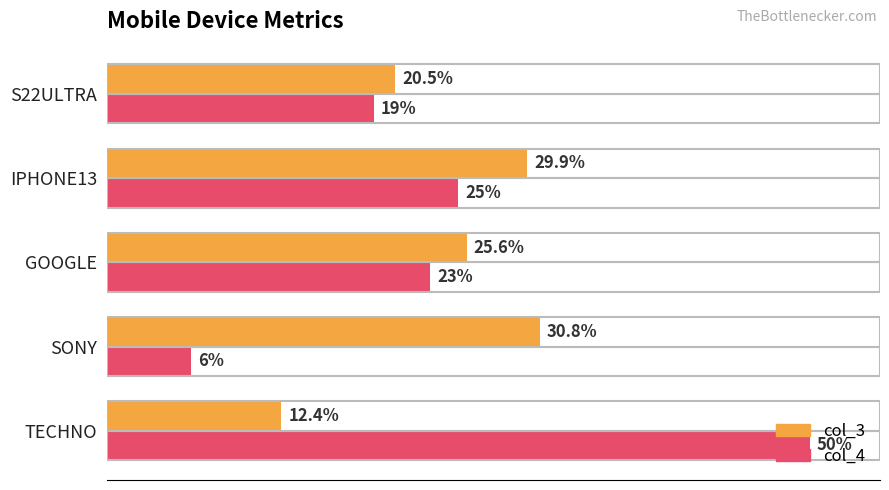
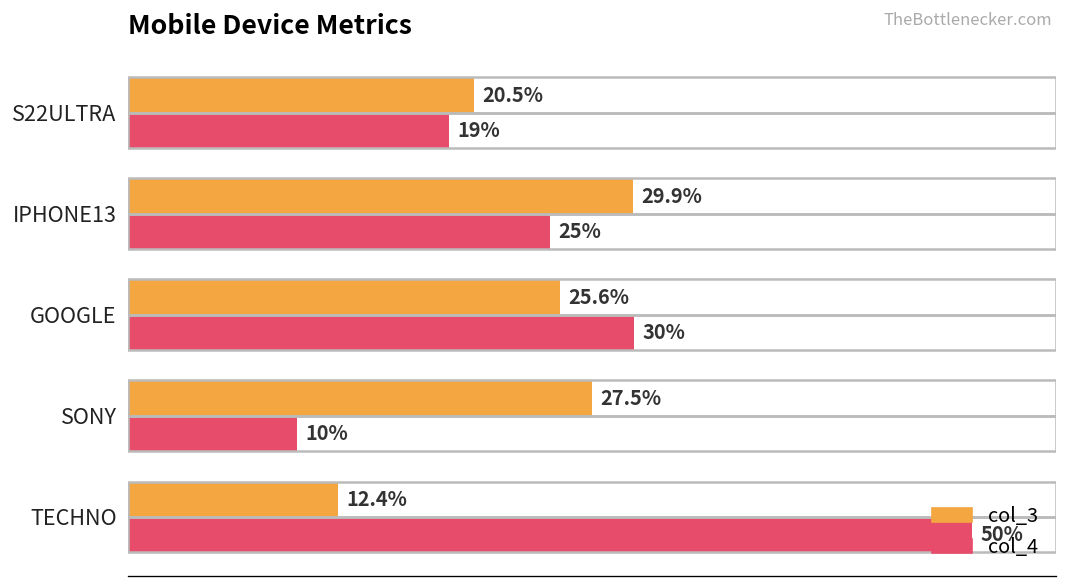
  {
    "col_3": {
      "S22ULTRA": "20.5%",
      "IPHONE13": "29.9%",
      "GOOGLE": "25.6%",
-     "SONY": "30.8%",
+     "SONY": "27.5%",
      "TECHNO": "12.4%"
    },
    "col_4": {
      "S22ULTRA": "19%",
      "IPHONE13": "25%",
-     "GOOGLE": "23%",
-     "SONY": "6%",
+     "GOOGLE": "30%",
+     "SONY": "10%",
      "TECHNO": "50%"
    }
  }
